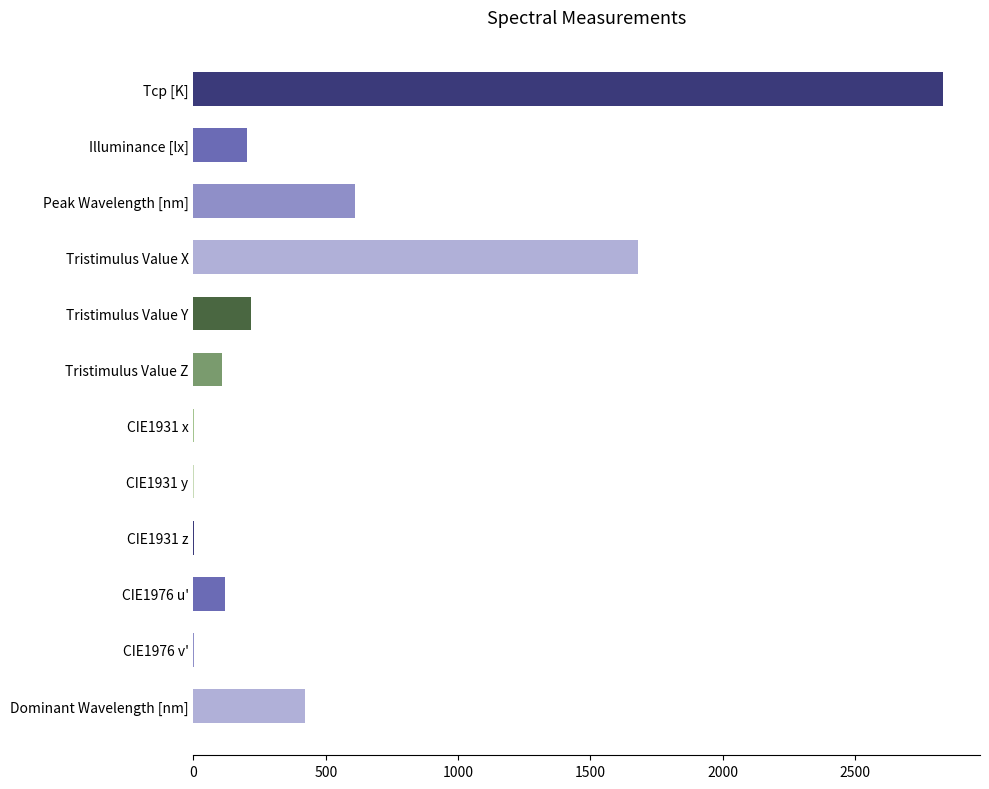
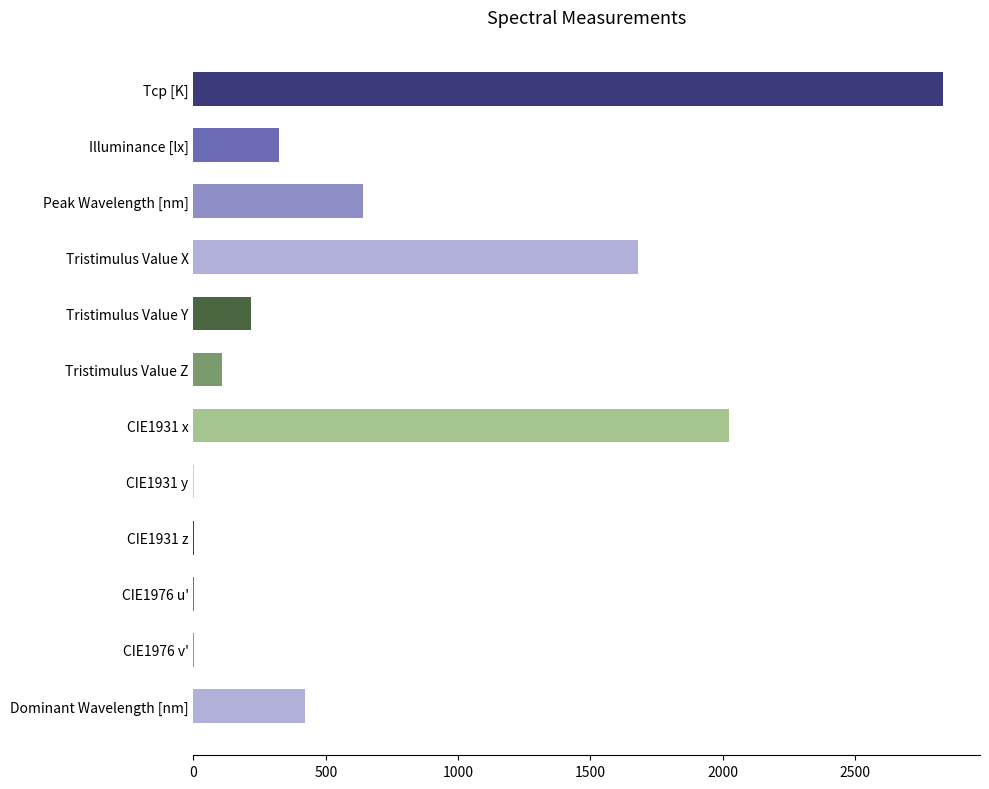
  {
    "Tcp [K]": 2830,
-   "Illuminance [lx]": 200,
-   "Peak Wavelength [nm]": 610,
+   "Illuminance [lx]": 330,
+   "Peak Wavelength [nm]": 640,
    "Tristimulus Value X": 1680,
    "Tristimulus Value Y": 220,
    "Tristimulus Value Z": 110,
-   "CIE1931 x": 0,
-   "CIE1976 u'": 120,
+   "CIE1931 x": 2020,
+   "CIE1976 u'": 0,
    "Dominant Wavelength [nm]": 420
  }
